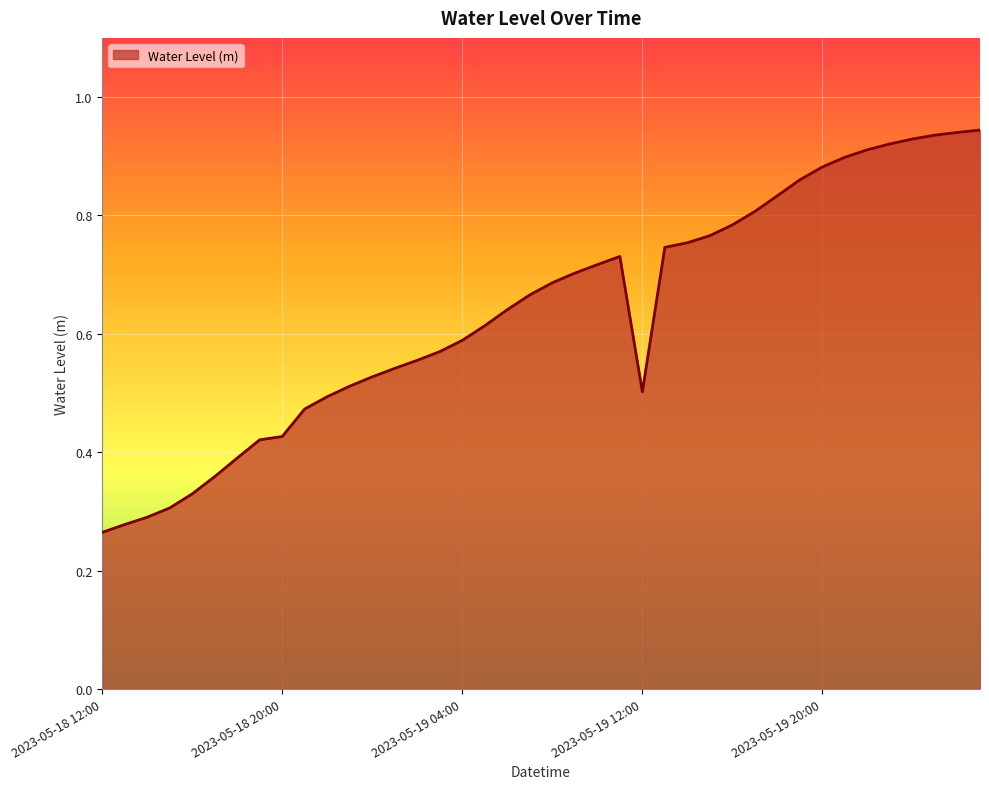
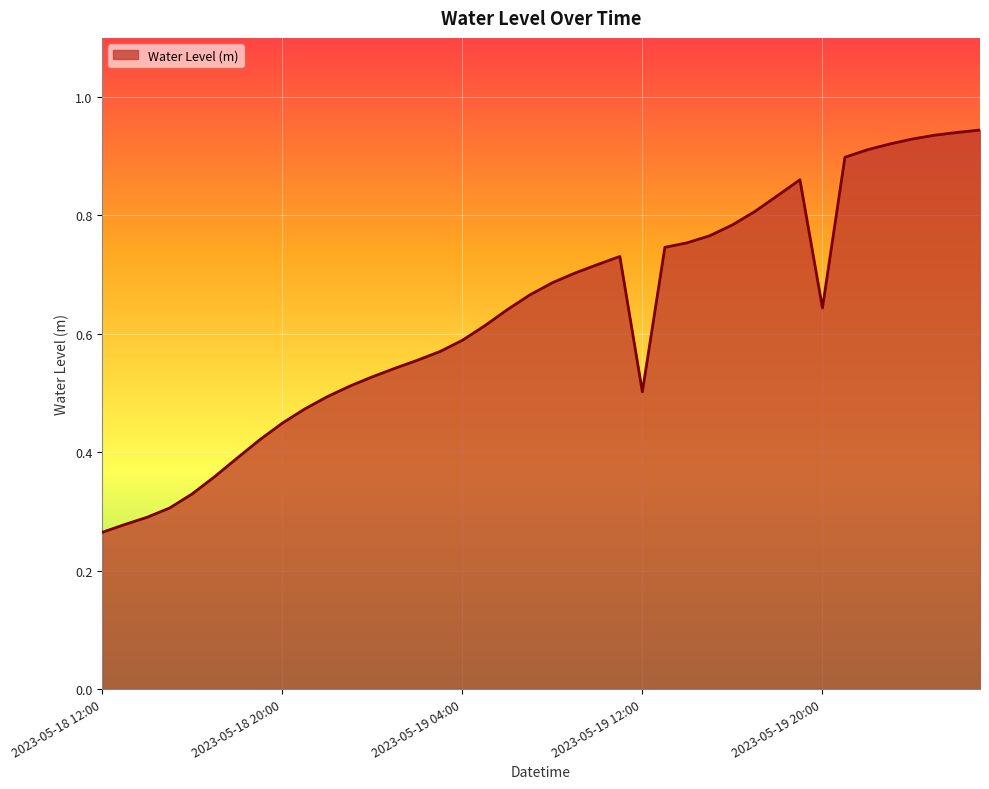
  {
    "2023-05-18 12:00": 0.26,
-   "2023-05-18 20:00": 0.43,
+   "2023-05-18 20:00": 0.45,
    "2023-05-19 04:00": 0.59,
    "2023-05-19 12:00": 0.50,
-   "2023-05-19 20:00": 0.88
+   "2023-05-19 20:00": 0.64
  }
